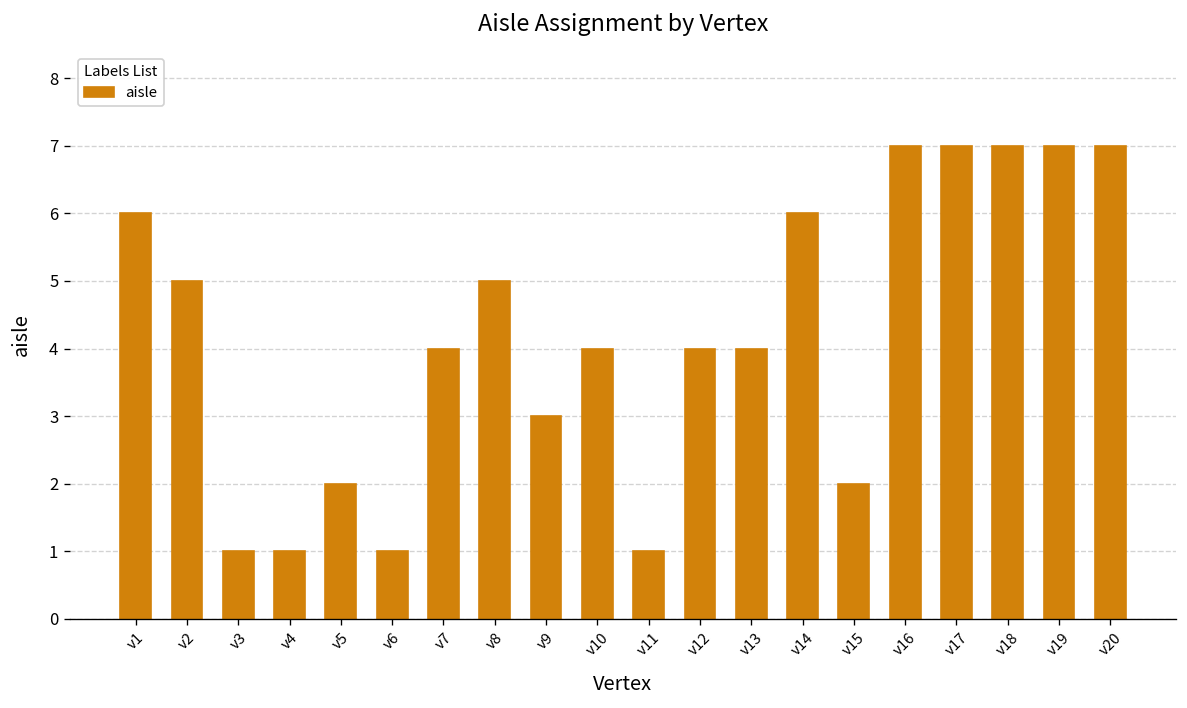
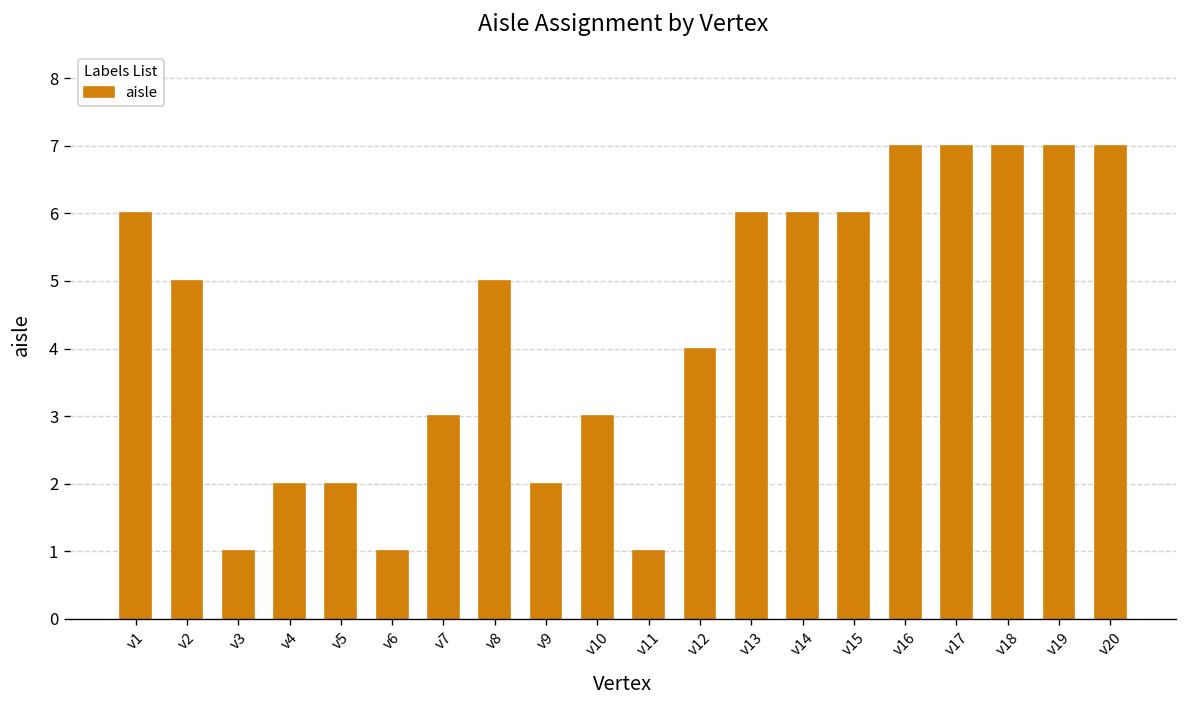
  {
    "v1": 6,
    "v2": 5,
    "v3": 1,
-   "v4": 1,
+   "v4": 2,
    "v5": 2,
    "v6": 1,
-   "v7": 4,
+   "v7": 3,
    "v8": 5,
-   "v9": 3,
-   "v10": 4,
+   "v9": 2,
+   "v10": 3,
    "v11": 1,
    "v12": 4,
-   "v13": 4,
+   "v13": 6,
    "v14": 6,
-   "v15": 2,
+   "v15": 6,
    "v16": 7,
    "v17": 7,
    "v18": 7,
    "v19": 7,
    "v20": 7
  }
